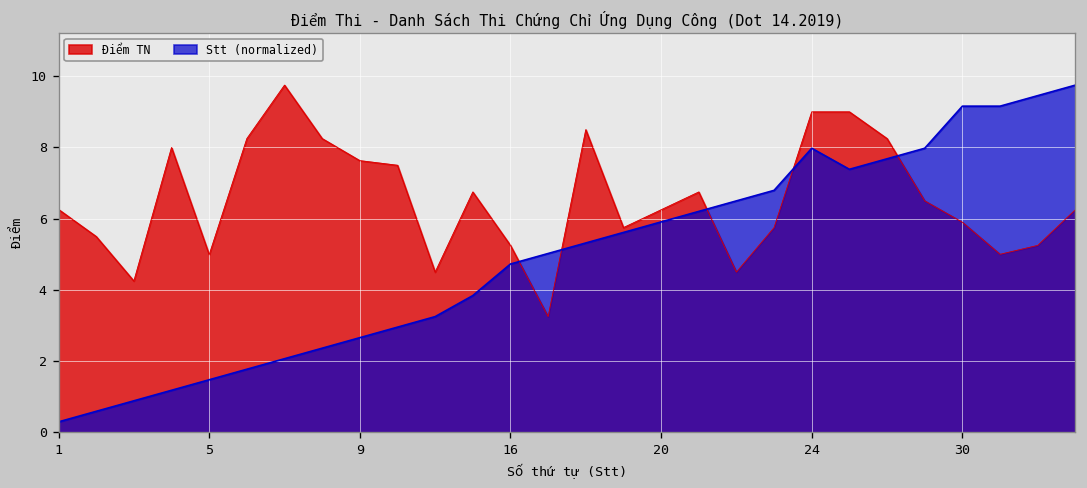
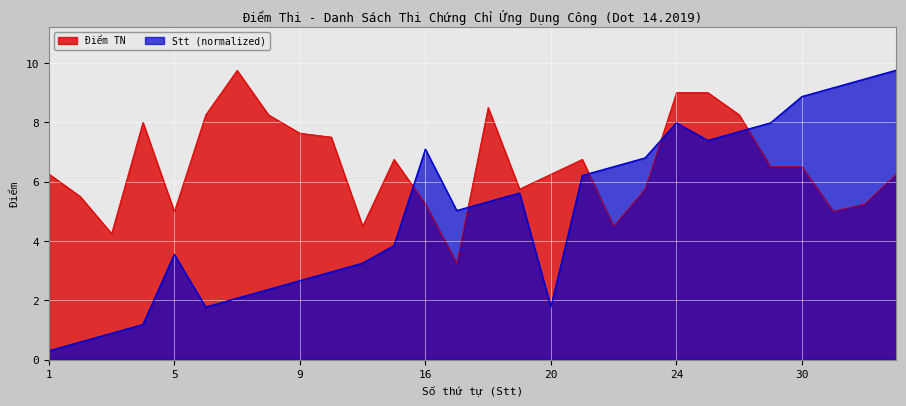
  {
    "Điểm TN": {
      "1": 6.3,
      "5": 5.0,
      "9": 7.6,
      "16": 5.3,
      "20": 6.3,
      "24": 9.0,
-     "30": 5.9
+     "30": 6.5
    },
    "Stt (normalized)": {
      "1": 0.3,
-     "5": 1.5,
+     "5": 3.5,
      "9": 2.7,
-     "16": 4.7,
-     "20": 5.9,
+     "16": 7.1,
+     "20": 1.8,
      "24": 8.0,
-     "30": 9.2
+     "30": 8.9
    }
  }
